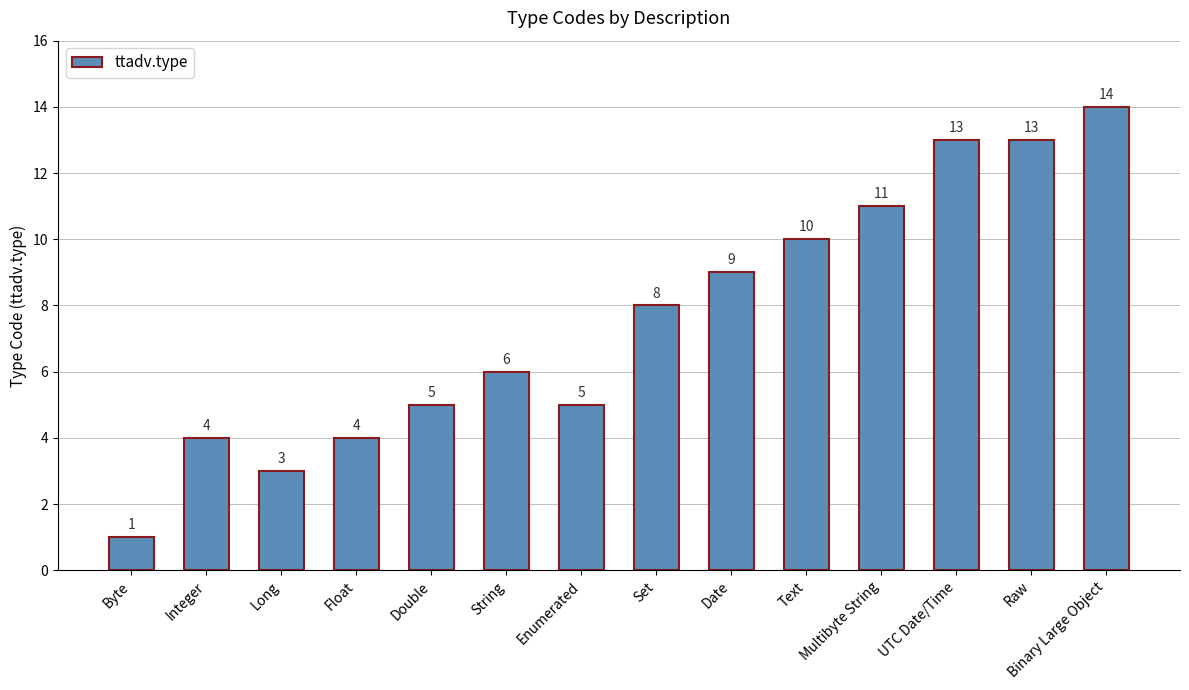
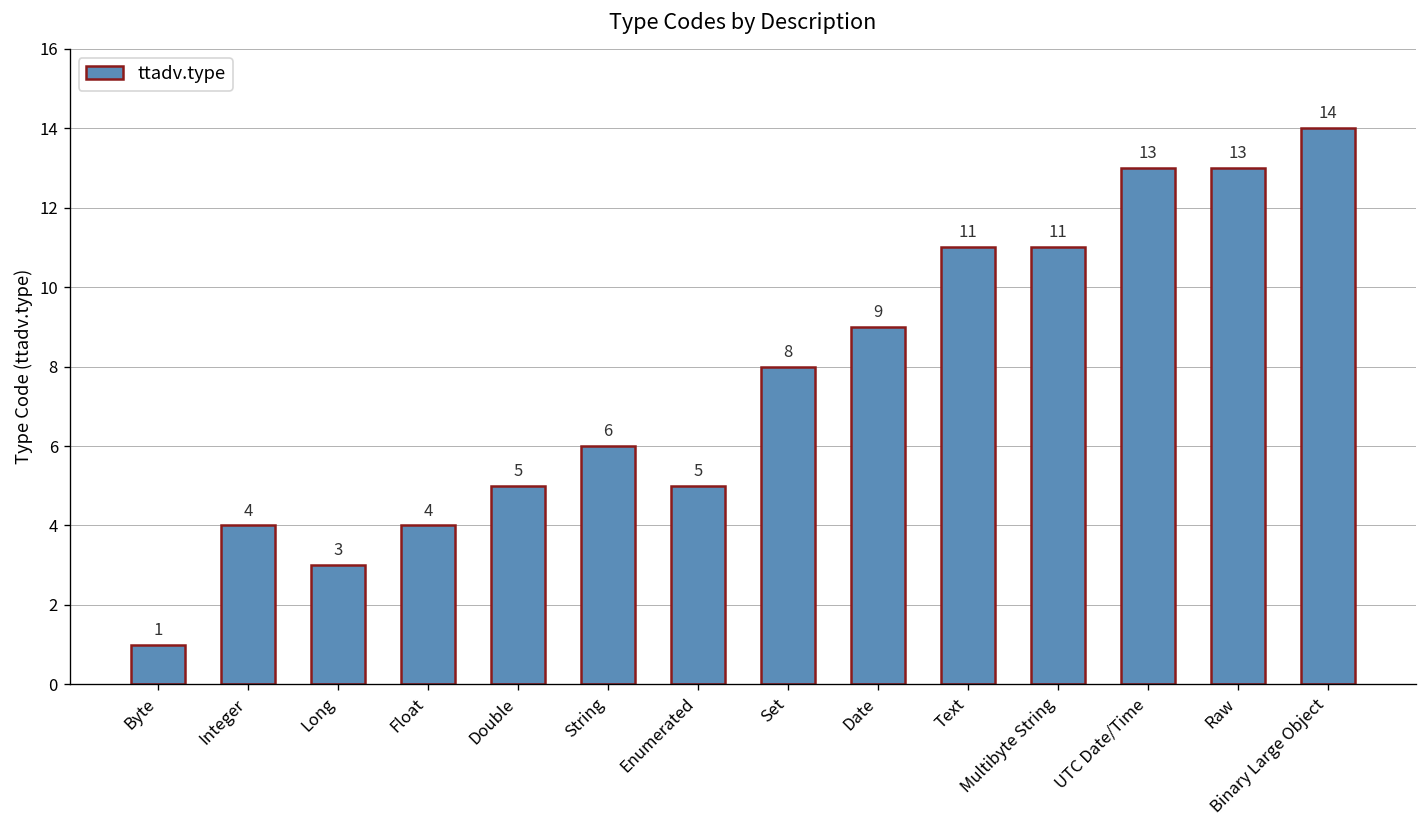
  {
    "Byte": 1,
    "Integer": 4,
    "Long": 3,
    "Float": 4,
    "Double": 5,
    "String": 6,
    "Enumerated": 5,
    "Set": 8,
    "Date": 9,
-   "Text": 10,
+   "Text": 11,
    "Multibyte String": 11,
    "UTC Date/Time": 13,
    "Raw": 13,
    "Binary Large Object": 14
  }
